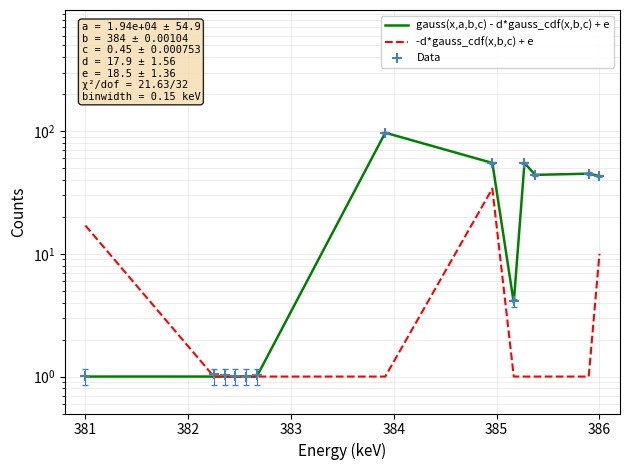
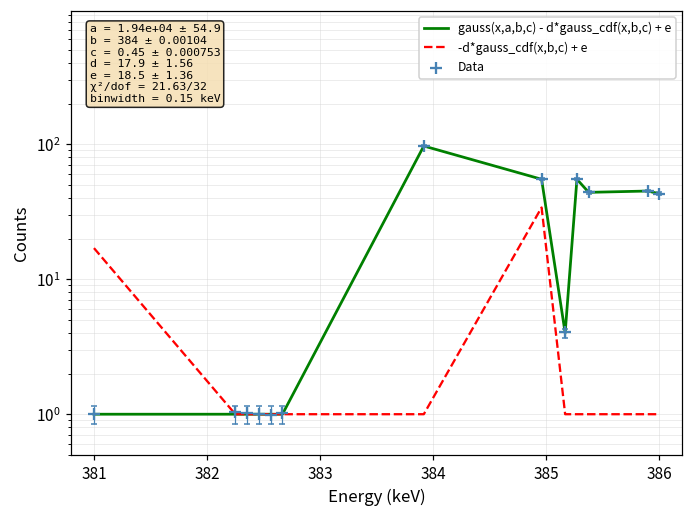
  {
    "-d*gauss_cdf(x,b,c) + e": {
      "381": 17,
-     "386": 10
+     "386": 1
    }
  }
